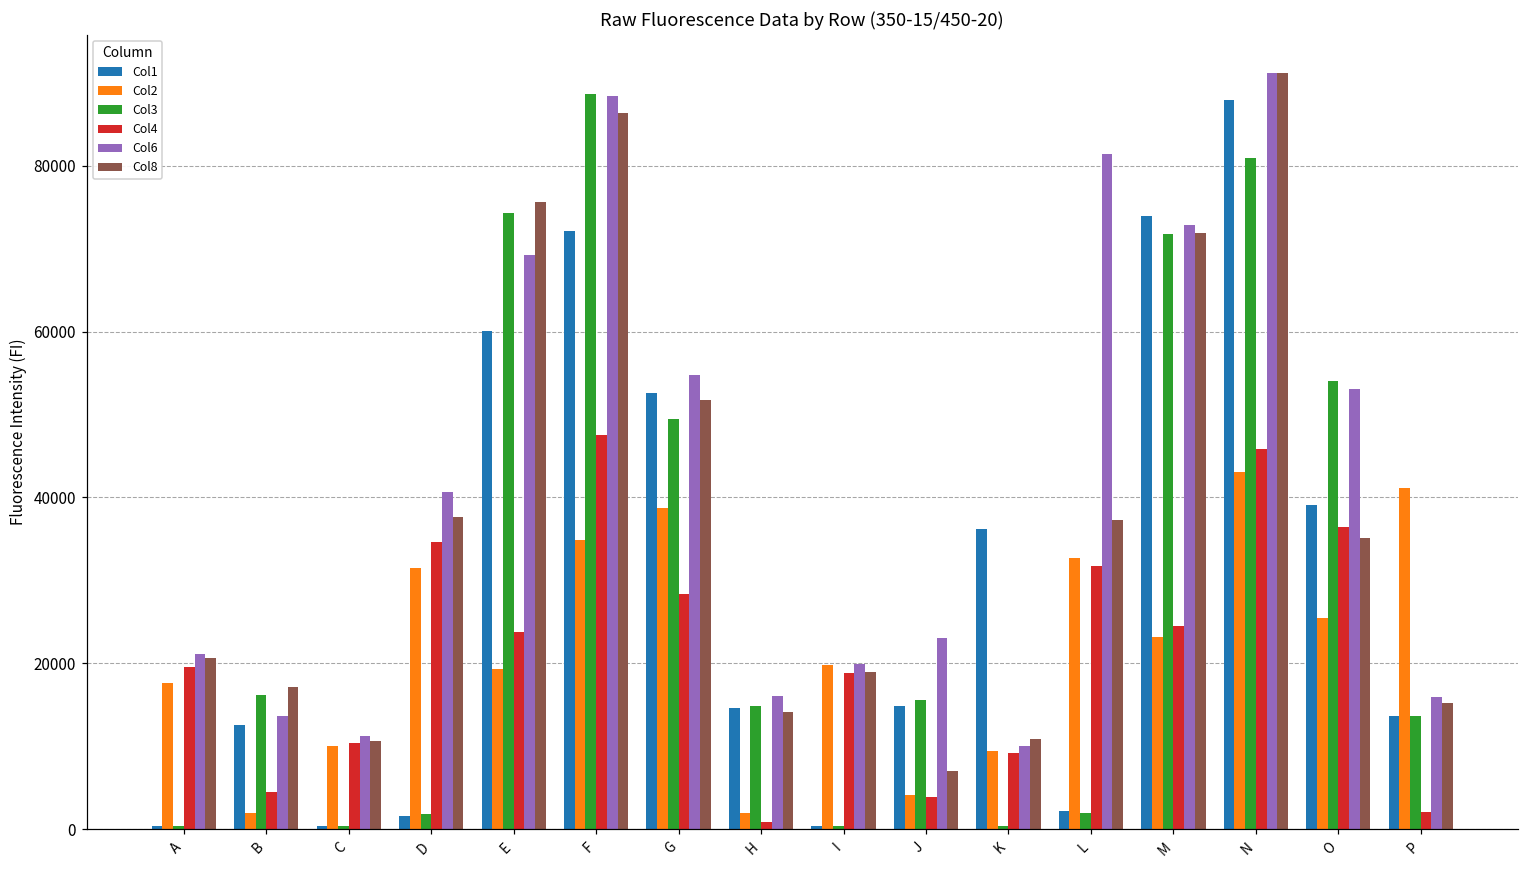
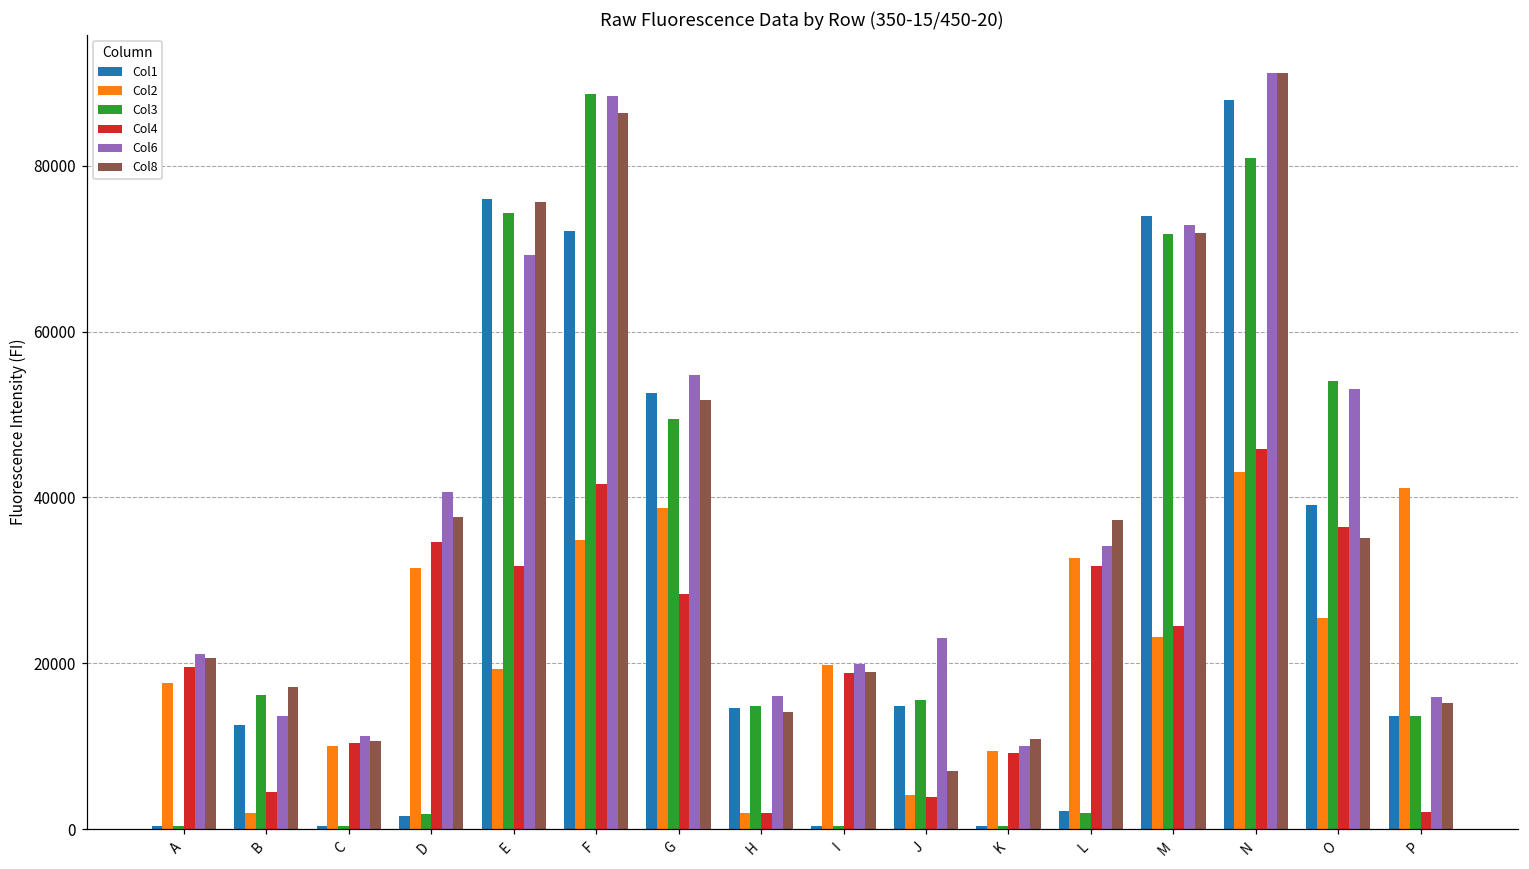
  {
    "Col1": {
      "A": 0,
      "B": 13000,
      "C": 0,
      "D": 2000,
-     "E": 60000,
+     "E": 76000,
      "F": 72000,
      "G": 53000,
      "H": 15000,
      "I": 0,
      "J": 15000,
-     "K": 36000,
+     "K": 0,
      "L": 2000,
      "M": 74000,
      "N": 88000,
      "O": 39000,
      "P": 14000
    },
    "Col2": {
      "A": 18000,
      "B": 2000,
      "C": 10000,
      "D": 32000,
      "E": 19000,
      "F": 35000,
      "G": 39000,
      "H": 2000,
      "I": 20000,
      "J": 4000,
      "K": 9000,
      "L": 33000,
      "M": 23000,
      "N": 43000,
      "O": 26000,
      "P": 41000
    },
    "Col3": {
      "A": 0,
      "B": 16000,
      "C": 0,
      "D": 2000,
      "E": 74000,
      "F": 89000,
      "G": 49000,
      "H": 15000,
      "I": 0,
      "J": 16000,
      "K": 0,
      "L": 2000,
      "M": 72000,
      "N": 81000,
      "O": 54000,
      "P": 14000
    },
    "Col4": {
      "A": 20000,
      "B": 5000,
      "C": 10000,
      "D": 35000,
-     "E": 24000,
-     "F": 47000,
+     "E": 32000,
+     "F": 42000,
      "G": 28000,
-     "H": 1000,
+     "H": 2000,
      "I": 19000,
      "J": 4000,
      "K": 9000,
      "L": 32000,
      "M": 25000,
      "N": 46000,
      "O": 36000,
      "P": 2000
    },
    "Col6": {
      "A": 21000,
      "B": 14000,
      "C": 11000,
      "D": 41000,
      "E": 69000,
      "F": 88000,
      "G": 55000,
      "H": 16000,
      "I": 20000,
      "J": 23000,
      "K": 10000,
-     "L": 81000,
+     "L": 34000,
      "M": 73000,
      "N": 91000,
      "O": 53000,
      "P": 16000
    },
    "Col8": {
      "A": 21000,
      "B": 17000,
      "C": 11000,
      "D": 38000,
      "E": 76000,
      "F": 86000,
      "G": 52000,
      "H": 14000,
      "I": 19000,
      "J": 7000,
      "K": 11000,
      "L": 37000,
      "M": 72000,
      "N": 91000,
      "O": 35000,
      "P": 15000
    }
  }
